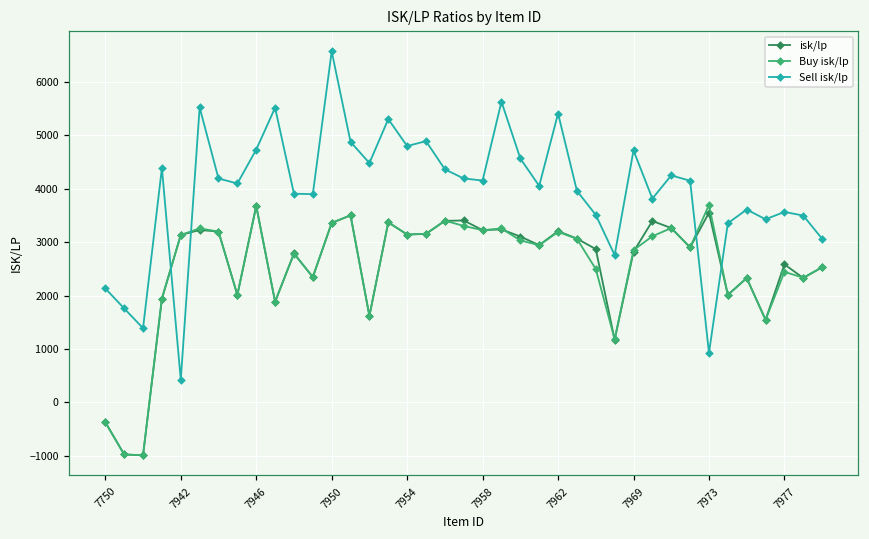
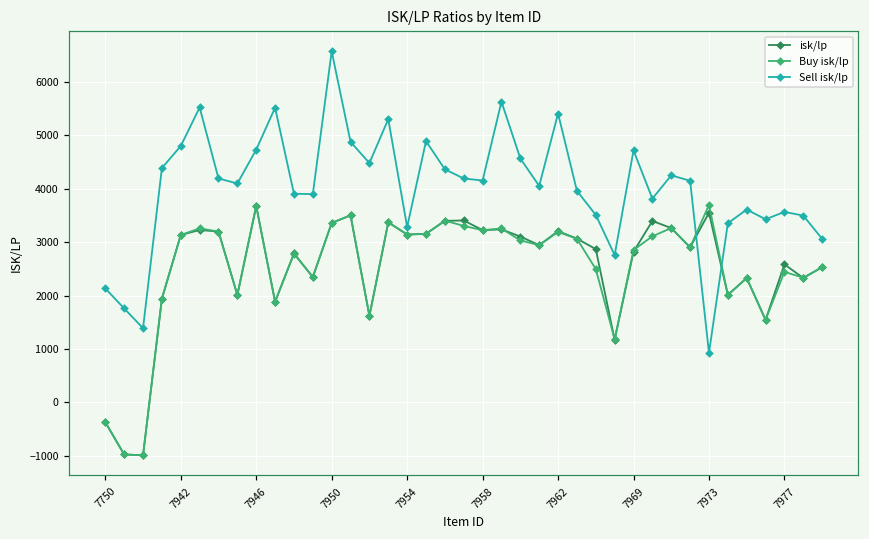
  {
    "Sell isk/lp": {
      "7750": 2100,
-     "7942": 400,
+     "7942": 4800,
      "7946": 4700,
      "7950": 6600,
-     "7954": 4800,
+     "7954": 3300,
      "7958": 4200,
      "7962": 5400,
      "7969": 4700,
      "7973": 900,
      "7977": 3600
    }
  }
